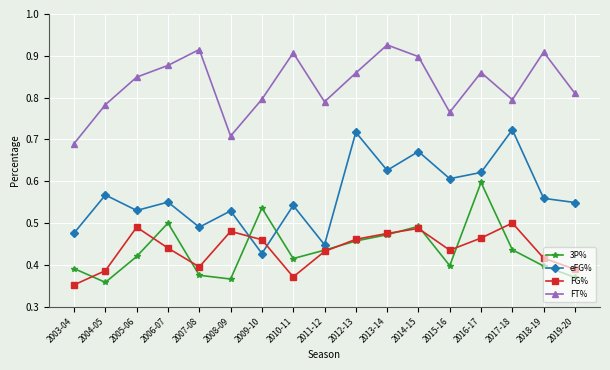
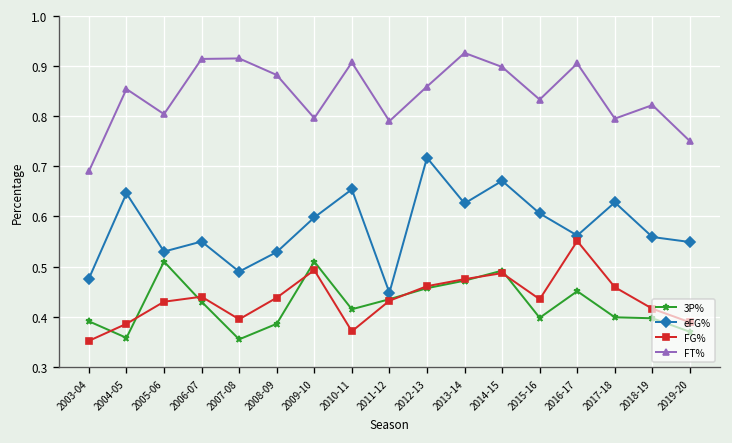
  {
    "3P%": {
      "2003-04": 0.39,
      "2004-05": 0.36,
-     "2005-06": 0.42,
-     "2006-07": 0.50,
-     "2007-08": 0.38,
-     "2008-09": 0.37,
-     "2009-10": 0.54,
+     "2005-06": 0.51,
+     "2006-07": 0.43,
+     "2007-08": 0.36,
+     "2008-09": 0.39,
+     "2009-10": 0.51,
      "2010-11": 0.42,
      "2015-16": 0.40,
-     "2016-17": 0.60,
-     "2017-18": 0.44
+     "2016-17": 0.45,
+     "2017-18": 0.40
    },
    "eFG%": {
      "2003-04": 0.48,
-     "2004-05": 0.57,
+     "2004-05": 0.65,
      "2005-06": 0.53,
      "2006-07": 0.55,
      "2007-08": 0.49,
      "2008-09": 0.53,
-     "2009-10": 0.43,
-     "2010-11": 0.54,
+     "2009-10": 0.60,
+     "2010-11": 0.65,
      "2011-12": 0.45,
      "2012-13": 0.72,
      "2013-14": 0.63,
      "2014-15": 0.67,
      "2015-16": 0.61,
-     "2016-17": 0.62,
-     "2017-18": 0.72,
+     "2016-17": 0.56,
+     "2017-18": 0.63,
      "2018-19": 0.56,
      "2019-20": 0.55
    },
    "FG%": {
      "2003-04": 0.35,
      "2004-05": 0.39,
-     "2005-06": 0.49,
+     "2005-06": 0.43,
      "2006-07": 0.44,
      "2007-08": 0.40,
-     "2008-09": 0.48,
-     "2009-10": 0.46,
+     "2008-09": 0.44,
+     "2009-10": 0.49,
      "2010-11": 0.37,
      "2015-16": 0.44,
-     "2016-17": 0.46,
-     "2017-18": 0.50
+     "2016-17": 0.55,
+     "2017-18": 0.46
    },
    "FT%": {
      "2003-04": 0.69,
-     "2004-05": 0.78,
-     "2005-06": 0.85,
-     "2006-07": 0.88,
+     "2004-05": 0.85,
+     "2005-06": 0.80,
+     "2006-07": 0.91,
      "2007-08": 0.92,
-     "2008-09": 0.71,
+     "2008-09": 0.88,
      "2009-10": 0.80,
      "2010-11": 0.91,
      "2011-12": 0.79,
      "2012-13": 0.86,
      "2013-14": 0.93,
      "2014-15": 0.90,
-     "2015-16": 0.77,
-     "2016-17": 0.86,
+     "2015-16": 0.83,
+     "2016-17": 0.91,
      "2017-18": 0.80,
-     "2018-19": 0.91,
-     "2019-20": 0.81
+     "2018-19": 0.82,
+     "2019-20": 0.75
    }
  }
